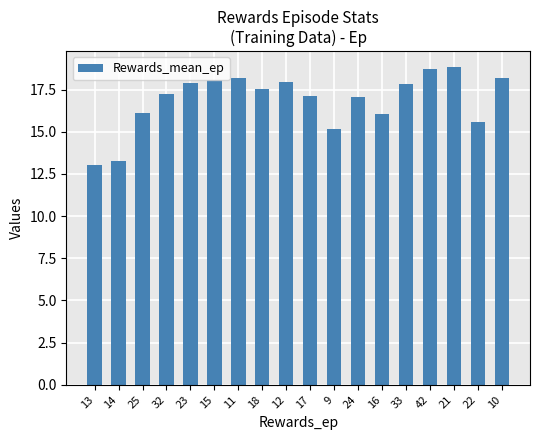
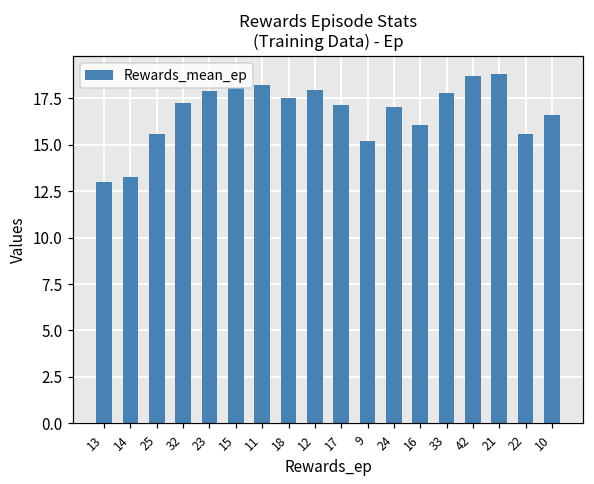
  {
    "13": 13.0,
    "14": 13.3,
-   "25": 16.1,
+   "25": 15.6,
    "32": 17.3,
    "23": 17.9,
    "11": 18.2,
    "18": 17.5,
    "12": 18.0,
    "17": 17.1,
    "9": 15.2,
    "24": 17.1,
    "16": 16.1,
    "33": 17.8,
    "42": 18.7,
    "21": 18.8,
    "22": 15.6,
-   "10": 18.2
+   "10": 16.6
  }
